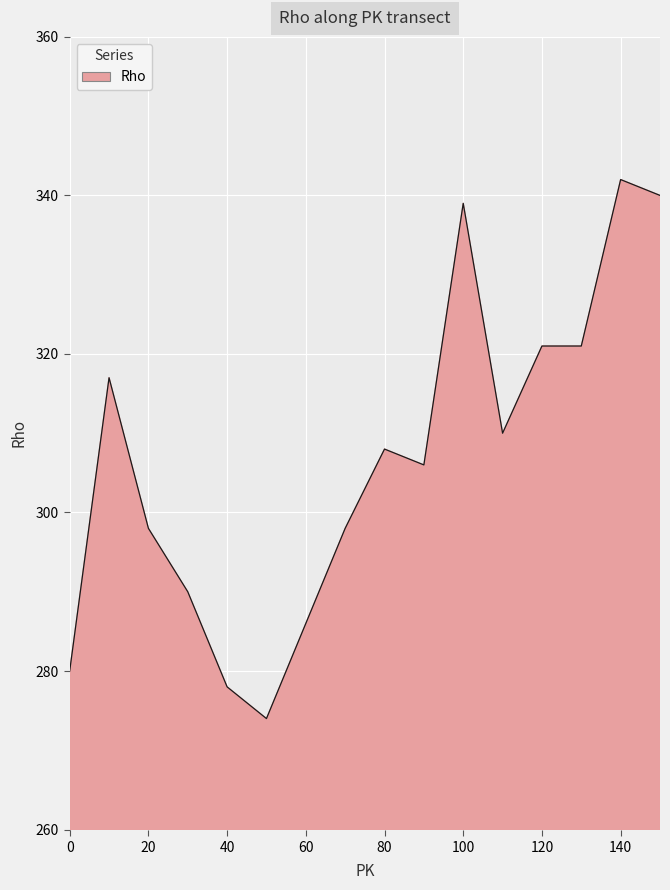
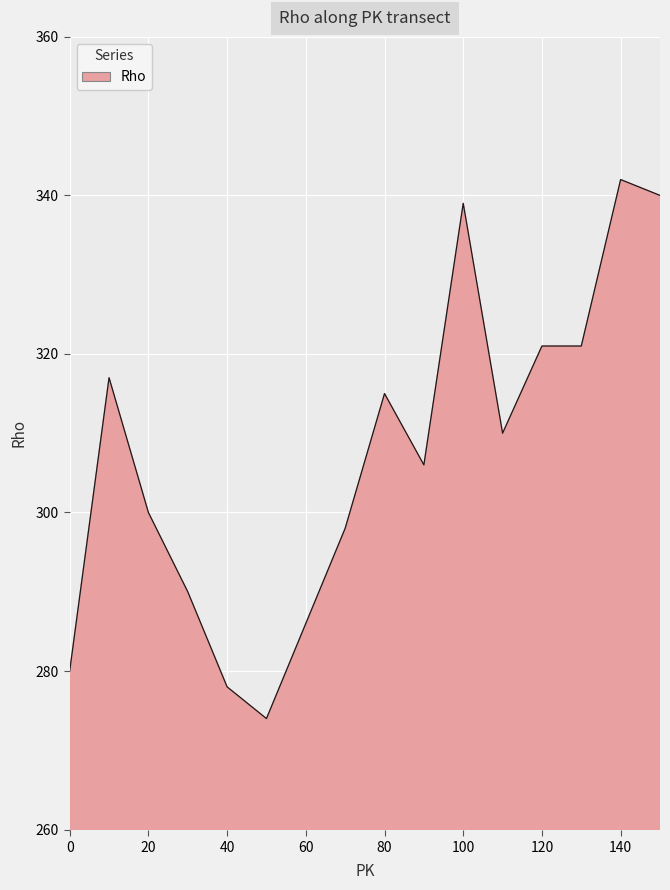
  {
    "0": 280,
-   "20": 298,
+   "20": 300,
    "40": 278,
    "60": 286,
-   "80": 308,
+   "80": 315,
    "100": 339,
    "120": 321,
    "140": 342
  }
